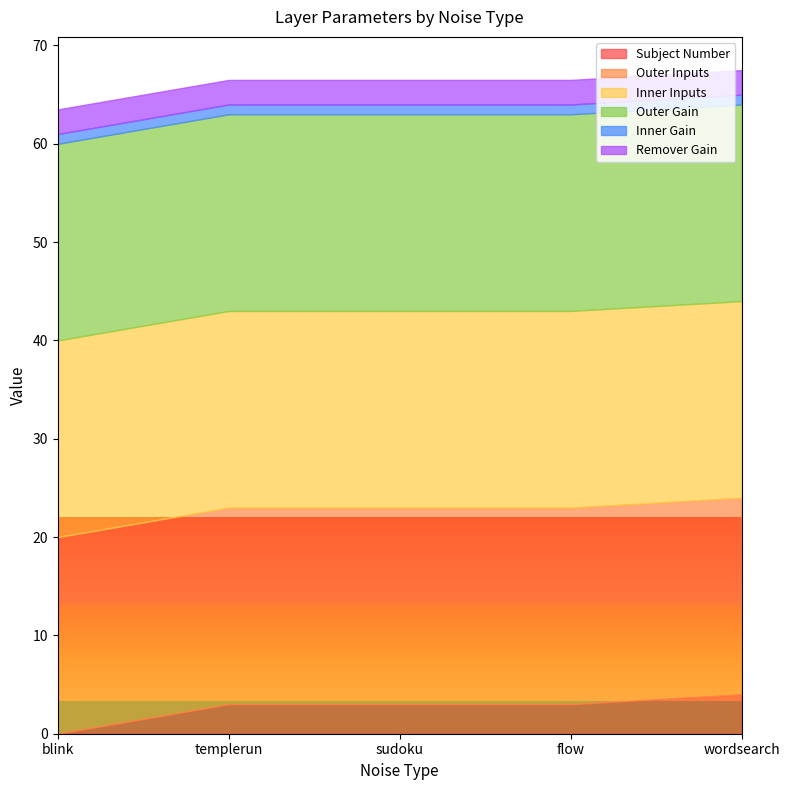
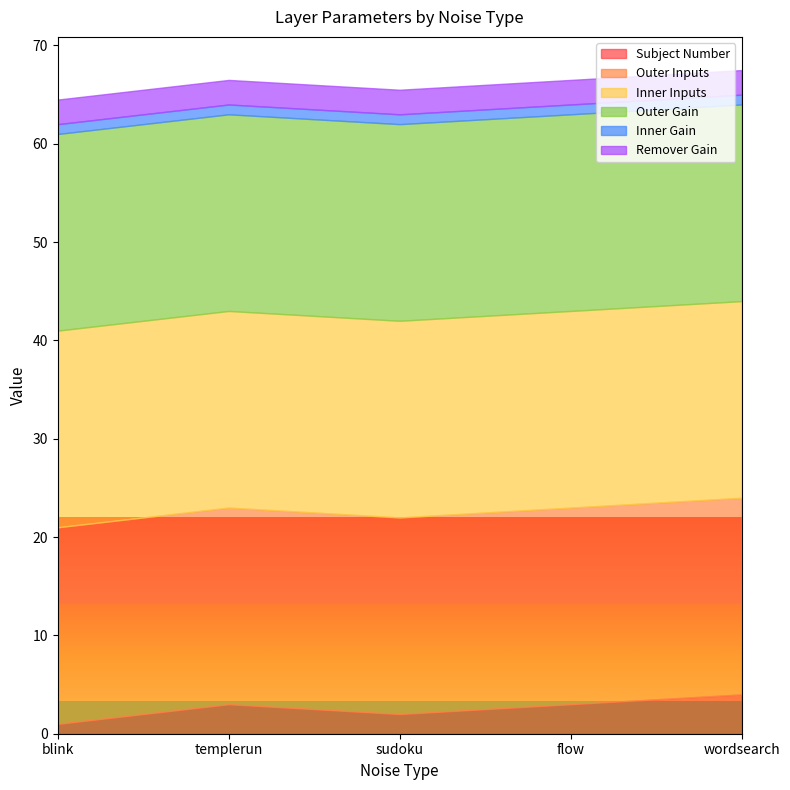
  {
    "Subject Number": {
-     "blink": 0,
+     "blink": 1,
      "templerun": 3,
-     "sudoku": 3,
+     "sudoku": 2,
      "flow": 3,
      "wordsearch": 4
    },
    "Outer Inputs": {
      "blink": 20,
      "templerun": 20,
      "sudoku": 20,
      "flow": 20,
      "wordsearch": 20
    },
    "Inner Inputs": {
      "blink": 20,
      "templerun": 20,
      "sudoku": 20,
      "flow": 20,
      "wordsearch": 20
    },
    "Outer Gain": {
      "blink": 20,
      "templerun": 20,
      "sudoku": 20,
      "flow": 20,
      "wordsearch": 20
    },
    "Inner Gain": {
      "blink": 1,
      "templerun": 1,
      "sudoku": 1,
      "flow": 1,
      "wordsearch": 1
    },
    "Remover Gain": {
      "blink": 3,
      "templerun": 3,
      "sudoku": 3,
      "flow": 3,
      "wordsearch": 3
    }
  }
